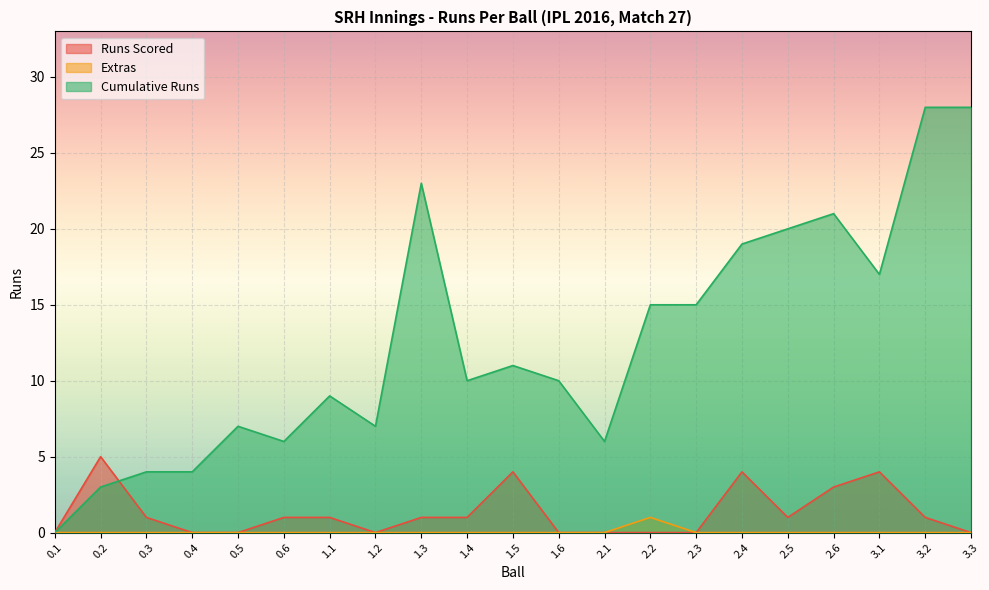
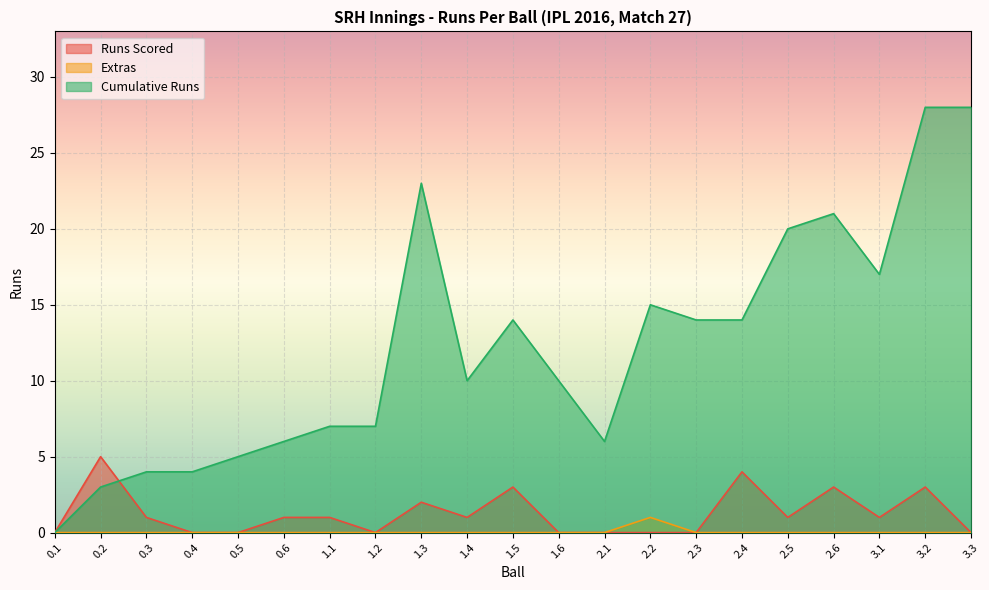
  {
    "Runs Scored": {
      "0.2": 5,
      "0.3": 1,
      "0.6": 1,
      "1.1": 1,
-     "1.3": 1,
+     "1.3": 2,
      "1.4": 1,
-     "1.5": 4,
+     "1.5": 3,
      "2.2": 0,
      "2.4": 4,
      "2.5": 1,
      "2.6": 3,
-     "3.1": 4,
-     "3.2": 1
+     "3.1": 1,
+     "3.2": 3
    },
    "Extras": {
      "0.2": 0,
      "0.3": 0,
      "0.6": 0,
      "1.1": 0,
      "1.3": 0,
      "1.4": 0,
      "1.5": 0,
      "2.2": 1,
      "2.4": 0,
      "2.5": 0,
      "2.6": 0,
      "3.1": 0,
      "3.2": 0
    },
    "Cumulative Runs": {
      "0.2": 3,
      "0.3": 4,
      "0.4": 4,
-     "0.5": 7,
+     "0.5": 5,
      "0.6": 6,
-     "1.1": 9,
+     "1.1": 7,
      "1.2": 7,
      "1.3": 23,
      "1.4": 10,
-     "1.5": 11,
+     "1.5": 14,
      "1.6": 10,
      "2.1": 6,
      "2.2": 15,
-     "2.3": 15,
-     "2.4": 19,
+     "2.3": 14,
+     "2.4": 14,
      "2.5": 20,
      "2.6": 21,
      "3.1": 17,
      "3.2": 28,
      "3.3": 28
    }
  }
